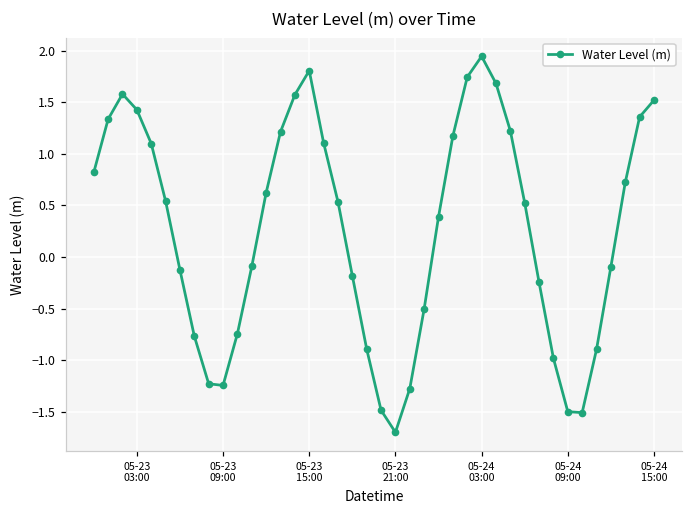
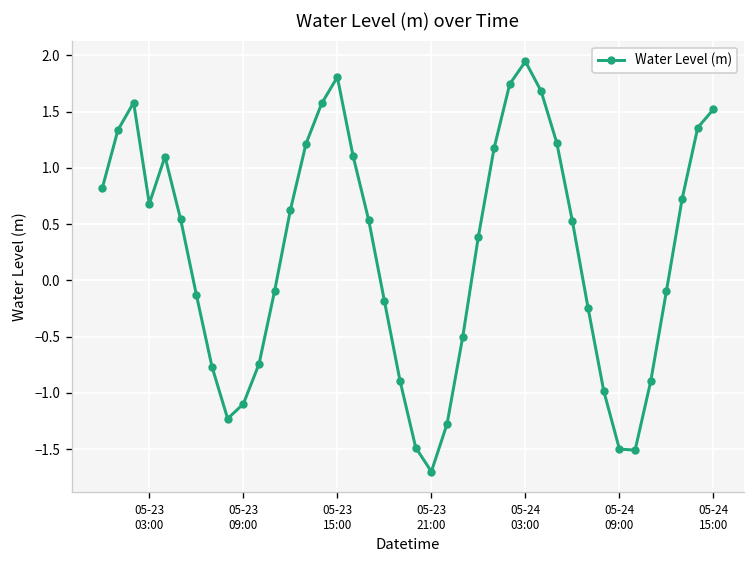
  {
-   "05-23 03:00": 1.4,
-   "05-23 09:00": -1.2,
+   "05-23 03:00": 0.7,
+   "05-23 09:00": -1.1,
    "05-23 15:00": 1.8,
    "05-23 21:00": -1.7,
    "05-24 03:00": 1.9,
    "05-24 09:00": -1.5,
    "05-24 15:00": 1.5
  }
